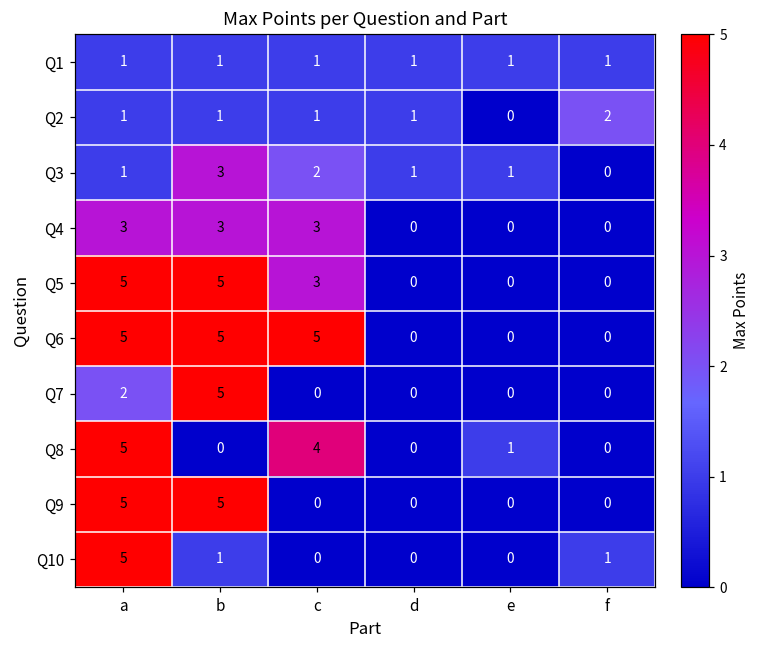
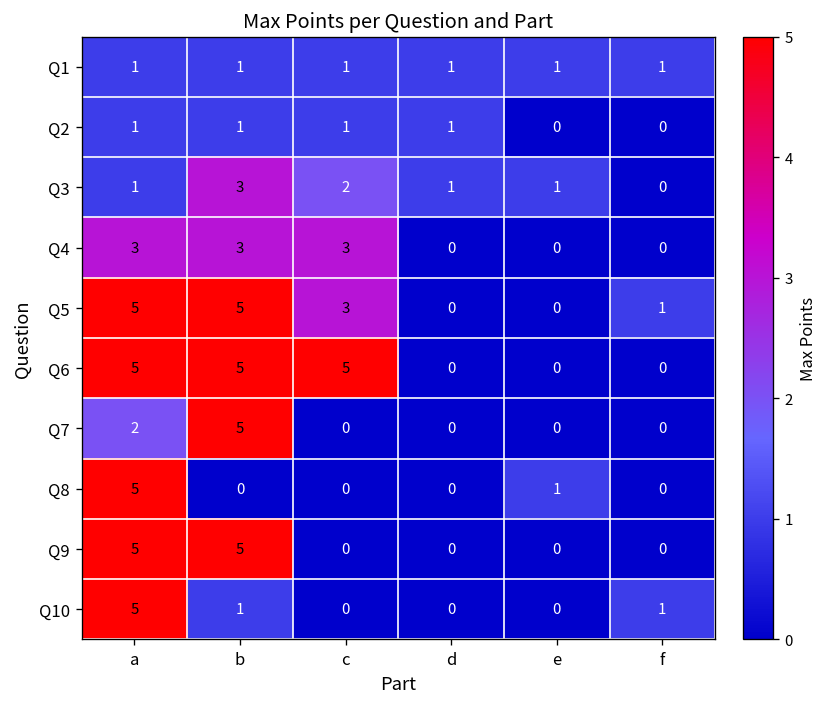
  {
    "Q1": {
      "a": 1,
      "b": 1,
      "c": 1,
      "d": 1,
      "e": 1,
      "f": 1
    },
    "Q2": {
      "a": 1,
      "b": 1,
      "c": 1,
      "d": 1,
      "e": 0,
-     "f": 2
+     "f": 0
    },
    "Q3": {
      "a": 1,
      "b": 3,
      "c": 2,
      "d": 1,
      "e": 1,
      "f": 0
    },
    "Q4": {
      "a": 3,
      "b": 3,
      "c": 3,
      "d": 0,
      "e": 0,
      "f": 0
    },
    "Q5": {
      "a": 5,
      "b": 5,
      "c": 3,
      "d": 0,
      "e": 0,
-     "f": 0
+     "f": 1
    },
    "Q6": {
      "a": 5,
      "b": 5,
      "c": 5,
      "d": 0,
      "e": 0,
      "f": 0
    },
    "Q7": {
      "a": 2,
      "b": 5,
      "c": 0,
      "d": 0,
      "e": 0,
      "f": 0
    },
    "Q8": {
      "a": 5,
      "b": 0,
-     "c": 4,
+     "c": 0,
      "d": 0,
      "e": 1,
      "f": 0
    },
    "Q9": {
      "a": 5,
      "b": 5,
      "c": 0,
      "d": 0,
      "e": 0,
      "f": 0
    },
    "Q10": {
      "a": 5,
      "b": 1,
      "c": 0,
      "d": 0,
      "e": 0,
      "f": 1
    }
  }
